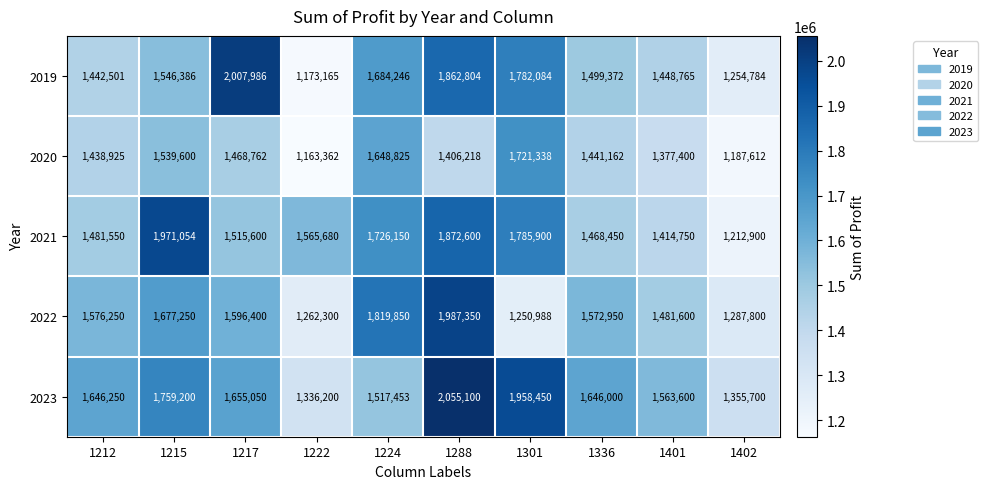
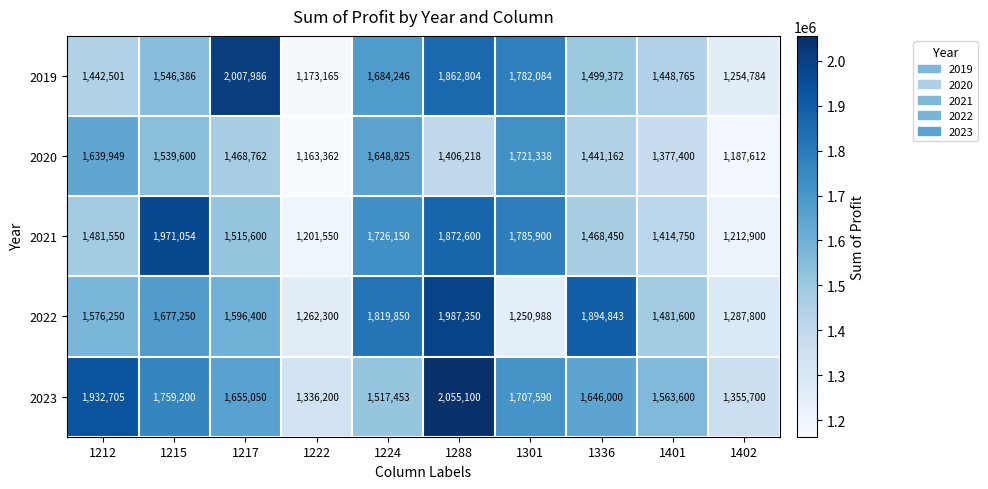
  {
    "2019": {
      "1212": "1,442,501",
      "1215": "1,546,386",
      "1217": "2,007,986",
      "1222": "1,173,165",
      "1224": "1,684,246",
      "1288": "1,862,804",
      "1301": "1,782,084",
      "1336": "1,499,372",
      "1401": "1,448,765",
      "1402": "1,254,784"
    },
    "2020": {
-     "1212": "1,438,925",
+     "1212": "1,639,949",
      "1215": "1,539,600",
      "1217": "1,468,762",
      "1222": "1,163,362",
      "1224": "1,648,825",
      "1288": "1,406,218",
      "1301": "1,721,338",
      "1336": "1,441,162",
      "1401": "1,377,400",
      "1402": "1,187,612"
    },
    "2021": {
      "1212": "1,481,550",
      "1215": "1,971,054",
      "1217": "1,515,600",
-     "1222": "1,565,680",
+     "1222": "1,201,550",
      "1224": "1,726,150",
      "1288": "1,872,600",
      "1301": "1,785,900",
      "1336": "1,468,450",
      "1401": "1,414,750",
      "1402": "1,212,900"
    },
    "2022": {
      "1212": "1,576,250",
      "1215": "1,677,250",
      "1217": "1,596,400",
      "1222": "1,262,300",
      "1224": "1,819,850",
      "1288": "1,987,350",
      "1301": "1,250,988",
-     "1336": "1,572,950",
+     "1336": "1,894,843",
      "1401": "1,481,600",
      "1402": "1,287,800"
    },
    "2023": {
-     "1212": "1,646,250",
+     "1212": "1,932,705",
      "1215": "1,759,200",
      "1217": "1,655,050",
      "1222": "1,336,200",
      "1224": "1,517,453",
      "1288": "2,055,100",
-     "1301": "1,958,450",
+     "1301": "1,707,590",
      "1336": "1,646,000",
      "1401": "1,563,600",
      "1402": "1,355,700"
    }
  }
